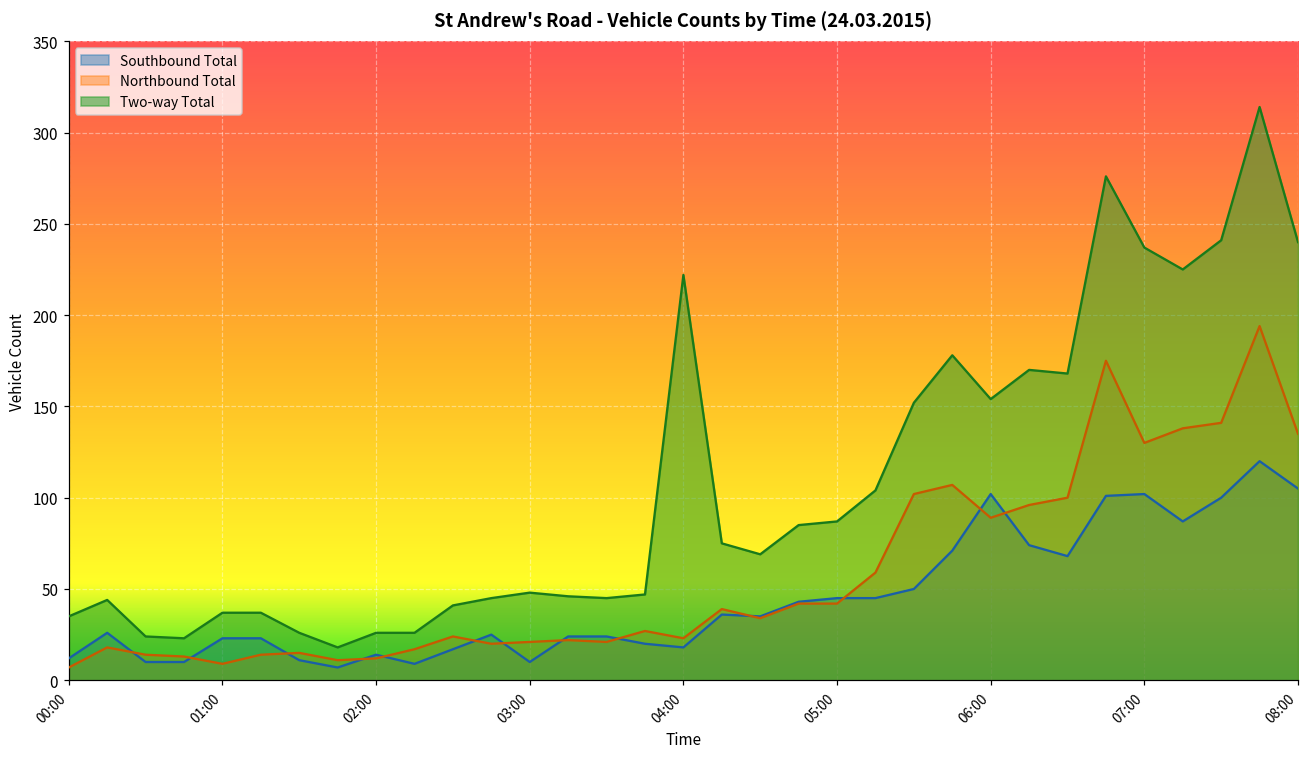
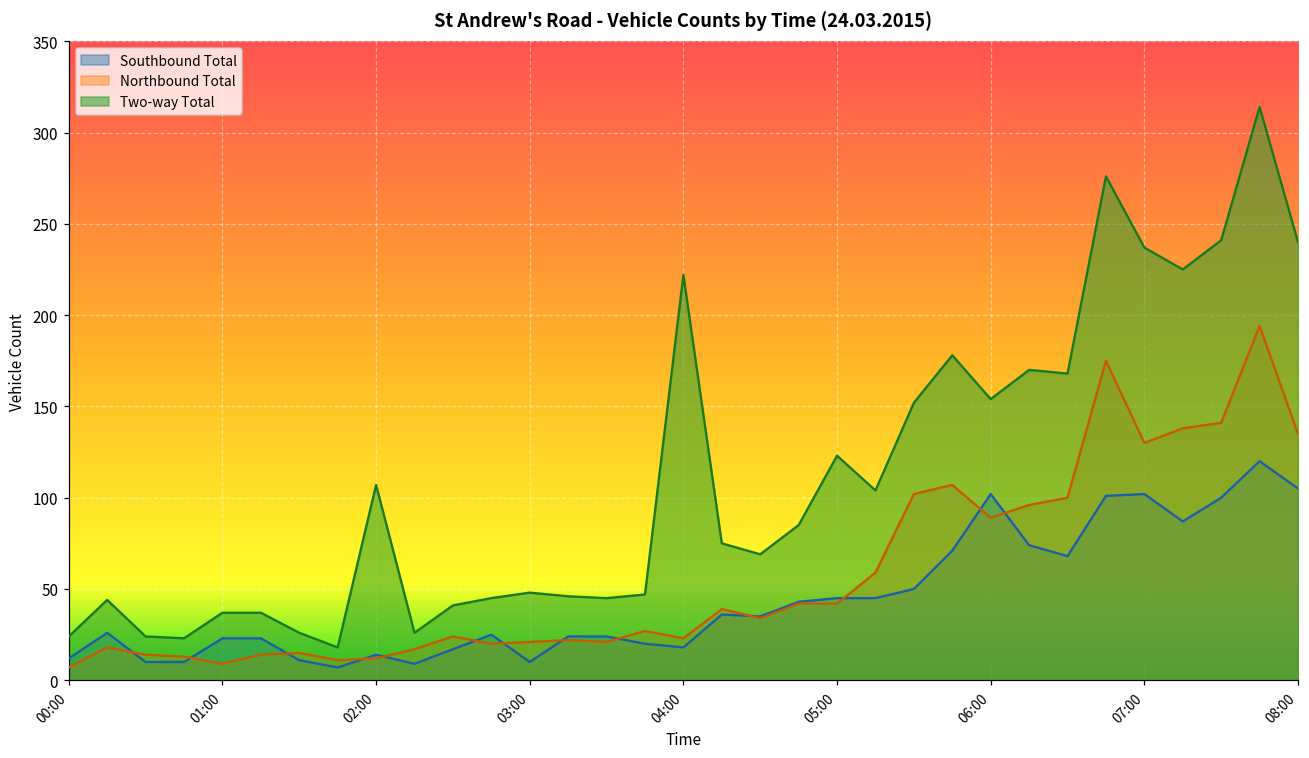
  {
    "Southbound Total": {
      "00:00": 12,
      "01:00": 23,
      "02:00": 14,
      "03:00": 10,
      "04:00": 18,
      "05:00": 45,
      "06:00": 102,
      "07:00": 102,
      "08:00": 105
    },
    "Northbound Total": {
      "00:00": 7,
      "01:00": 9,
      "02:00": 12,
      "03:00": 21,
      "04:00": 23,
      "05:00": 42,
      "06:00": 89,
      "07:00": 130,
      "08:00": 135
    },
    "Two-way Total": {
-     "00:00": 35,
+     "00:00": 24,
      "01:00": 37,
-     "02:00": 26,
+     "02:00": 107,
      "03:00": 48,
      "04:00": 222,
-     "05:00": 87,
+     "05:00": 123,
      "06:00": 154,
      "07:00": 237,
      "08:00": 240
    }
  }
